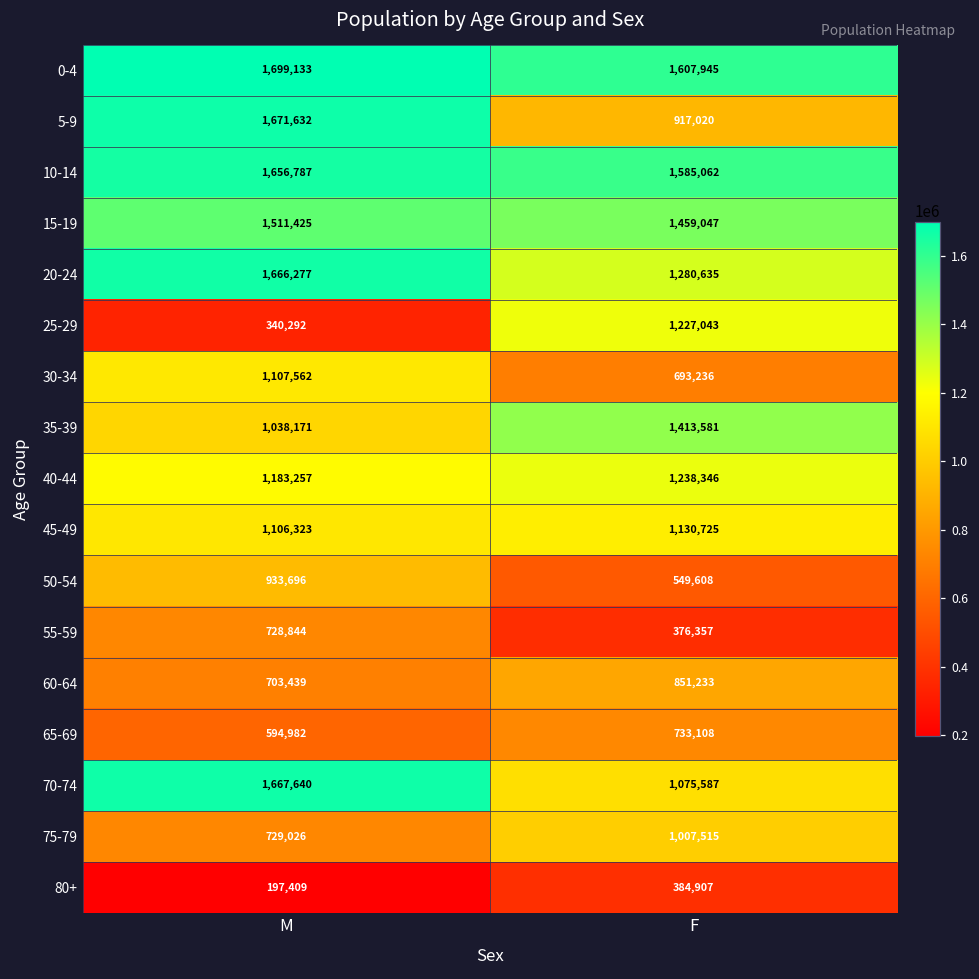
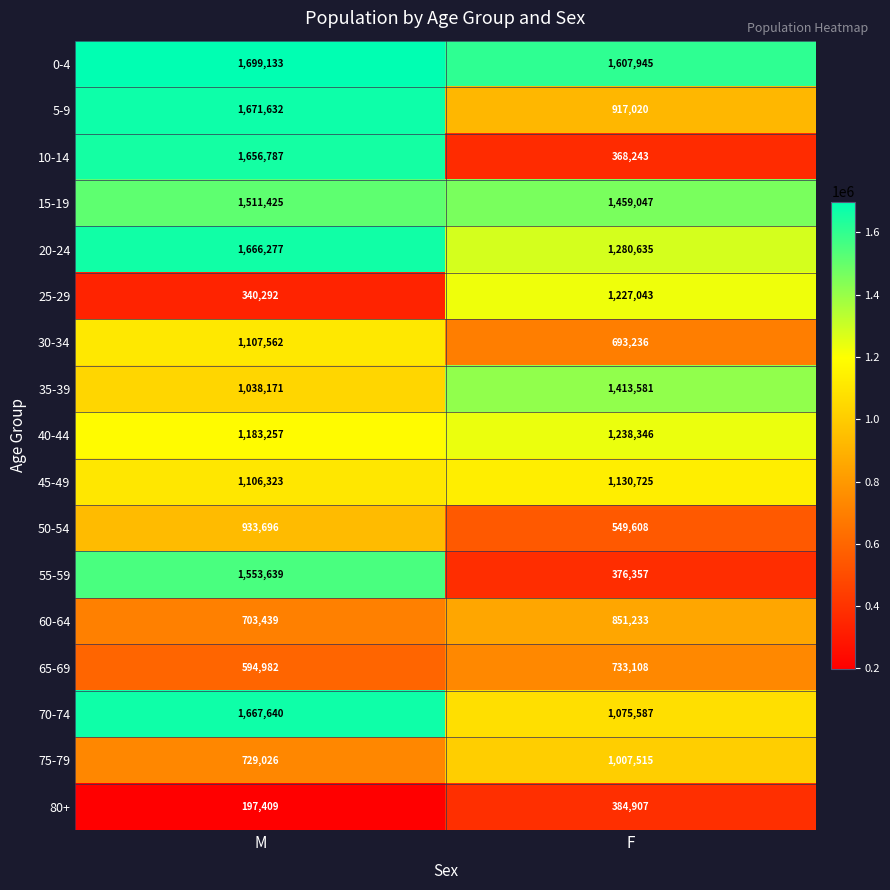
  {
    "0-4": {
      "M": "1,699,133",
      "F": "1,607,945"
    },
    "5-9": {
      "M": "1,671,632",
      "F": "917,020"
    },
    "10-14": {
      "M": "1,656,787",
-     "F": "1,585,062"
+     "F": "368,243"
    },
    "15-19": {
      "M": "1,511,425",
      "F": "1,459,047"
    },
    "20-24": {
      "M": "1,666,277",
      "F": "1,280,635"
    },
    "25-29": {
      "M": "340,292",
      "F": "1,227,043"
    },
    "30-34": {
      "M": "1,107,562",
      "F": "693,236"
    },
    "35-39": {
      "M": "1,038,171",
      "F": "1,413,581"
    },
    "40-44": {
      "M": "1,183,257",
      "F": "1,238,346"
    },
    "45-49": {
      "M": "1,106,323",
      "F": "1,130,725"
    },
    "50-54": {
      "M": "933,696",
      "F": "549,608"
    },
    "55-59": {
-     "M": "728,844",
+     "M": "1,553,639",
      "F": "376,357"
    },
    "60-64": {
      "M": "703,439",
      "F": "851,233"
    },
    "65-69": {
      "M": "594,982",
      "F": "733,108"
    },
    "70-74": {
      "M": "1,667,640",
      "F": "1,075,587"
    },
    "75-79": {
      "M": "729,026",
      "F": "1,007,515"
    },
    "80+": {
      "M": "197,409",
      "F": "384,907"
    }
  }
